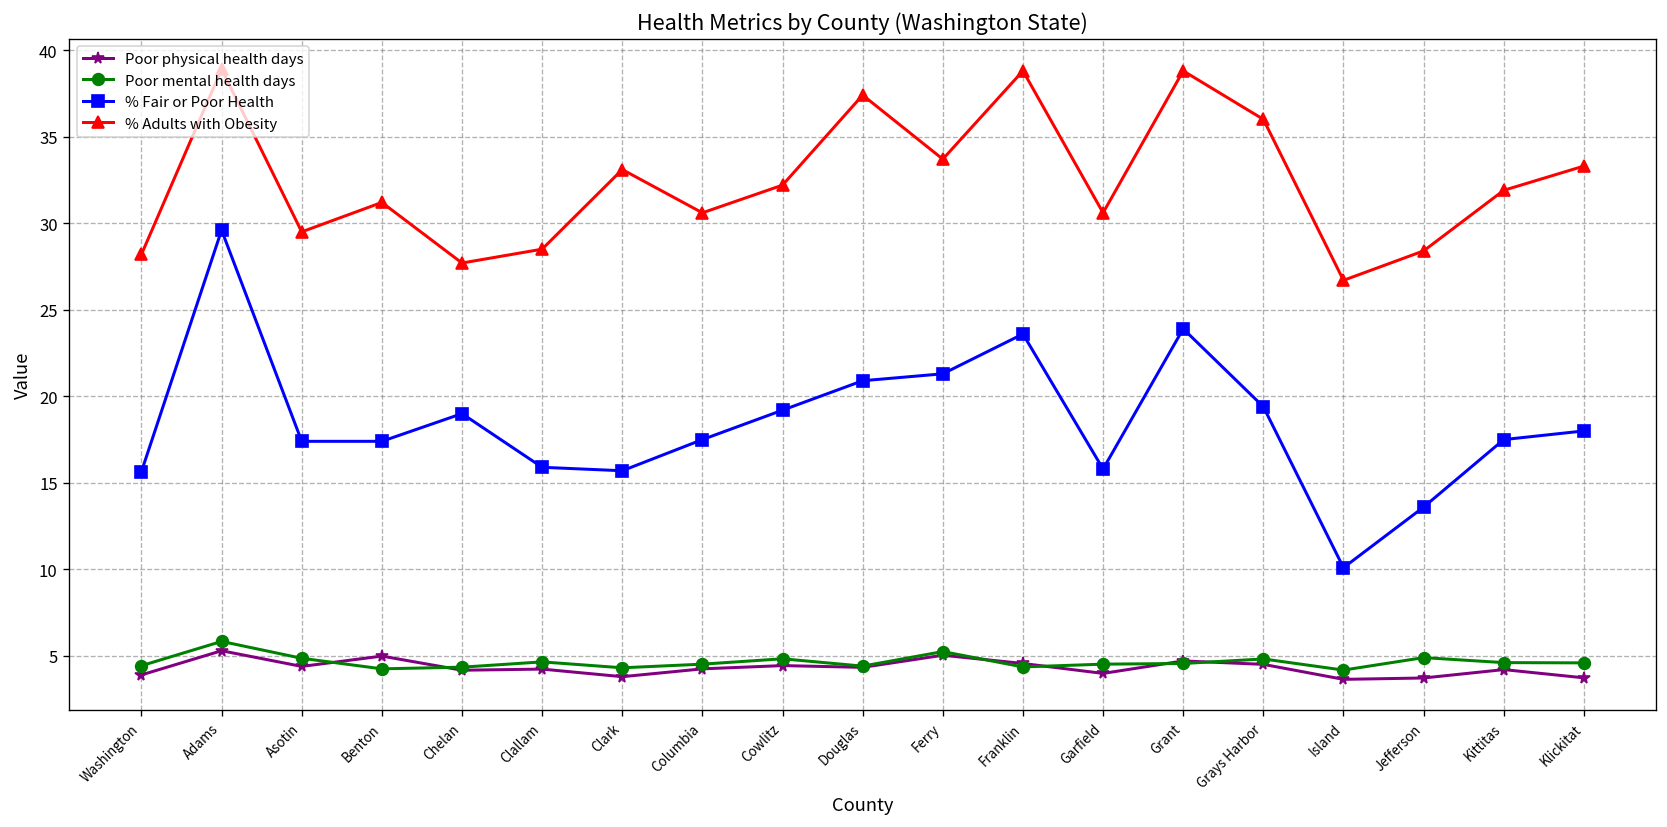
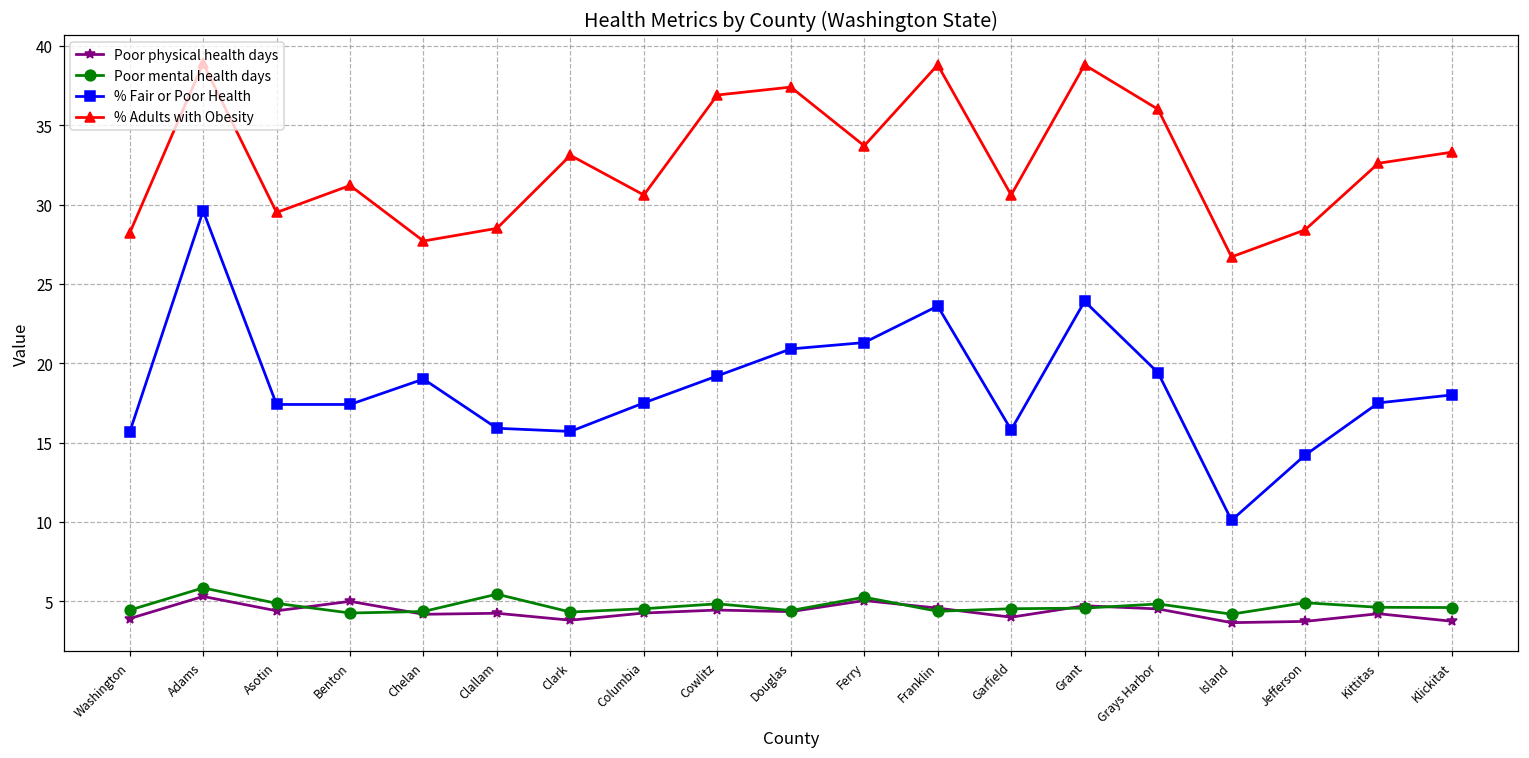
  {
    "Poor physical health days": {
      "Washington": 3.9,
      "Adams": 5.3,
      "Asotin": 4.4,
      "Benton": 5.0,
      "Chelan": 4.2,
      "Clallam": 4.2,
      "Clark": 3.8,
      "Columbia": 4.3,
      "Cowlitz": 4.4,
      "Ferry": 5.0,
      "Franklin": 4.6,
      "Garfield": 4.0,
      "Grays Harbor": 4.5,
      "Island": 3.6,
      "Jefferson": 3.7,
      "Kittitas": 4.2,
      "Klickitat": 3.7
    },
    "Poor mental health days": {
      "Washington": 4.4,
      "Adams": 5.8,
      "Asotin": 4.9,
      "Benton": 4.3,
      "Chelan": 4.4,
-     "Clallam": 4.7,
+     "Clallam": 5.4,
      "Clark": 4.3,
      "Columbia": 4.5,
      "Cowlitz": 4.8,
      "Ferry": 5.3,
      "Franklin": 4.4,
      "Garfield": 4.5,
      "Grays Harbor": 4.8,
      "Island": 4.2,
      "Jefferson": 4.9,
      "Kittitas": 4.6,
      "Klickitat": 4.6
    },
    "% Fair or Poor Health": {
      "Washington": 15.7,
      "Adams": 29.6,
      "Asotin": 17.4,
      "Benton": 17.4,
      "Chelan": 19.0,
      "Clallam": 15.9,
      "Clark": 15.7,
      "Columbia": 17.5,
      "Cowlitz": 19.2,
      "Douglas": 20.9,
      "Ferry": 21.3,
      "Franklin": 23.6,
      "Garfield": 15.8,
      "Grant": 23.9,
      "Grays Harbor": 19.4,
      "Island": 10.1,
-     "Jefferson": 13.6,
+     "Jefferson": 14.2,
      "Kittitas": 17.5,
      "Klickitat": 18.0
    },
    "% Adults with Obesity": {
      "Washington": 28.2,
      "Asotin": 29.5,
      "Benton": 31.2,
      "Chelan": 27.7,
      "Clallam": 28.5,
      "Clark": 33.1,
      "Columbia": 30.6,
-     "Cowlitz": 32.2,
+     "Cowlitz": 36.9,
      "Douglas": 37.4,
      "Ferry": 33.7,
      "Franklin": 38.8,
      "Garfield": 30.6,
      "Grant": 38.8,
      "Grays Harbor": 36.0,
      "Island": 26.7,
      "Jefferson": 28.4,
-     "Kittitas": 31.9,
+     "Kittitas": 32.6,
      "Klickitat": 33.3
    }
  }
